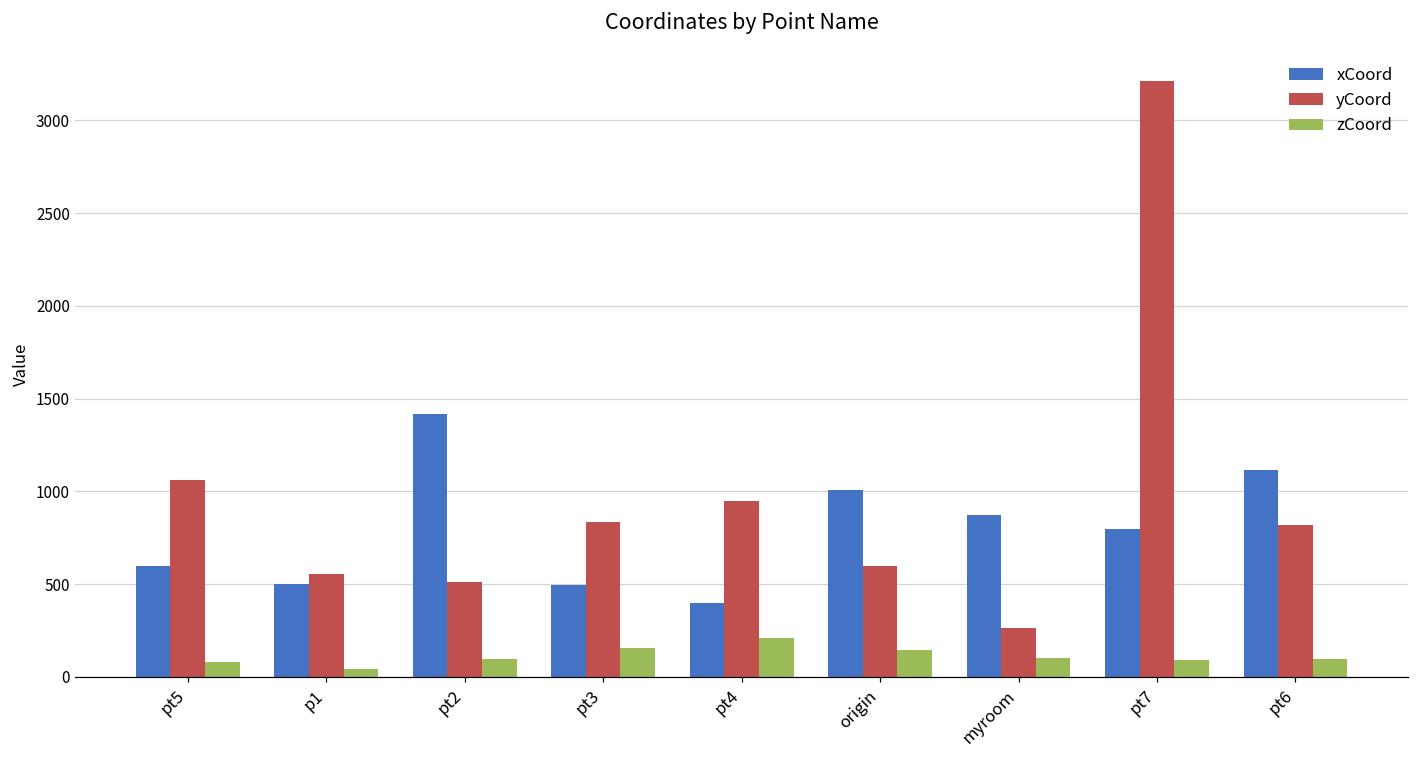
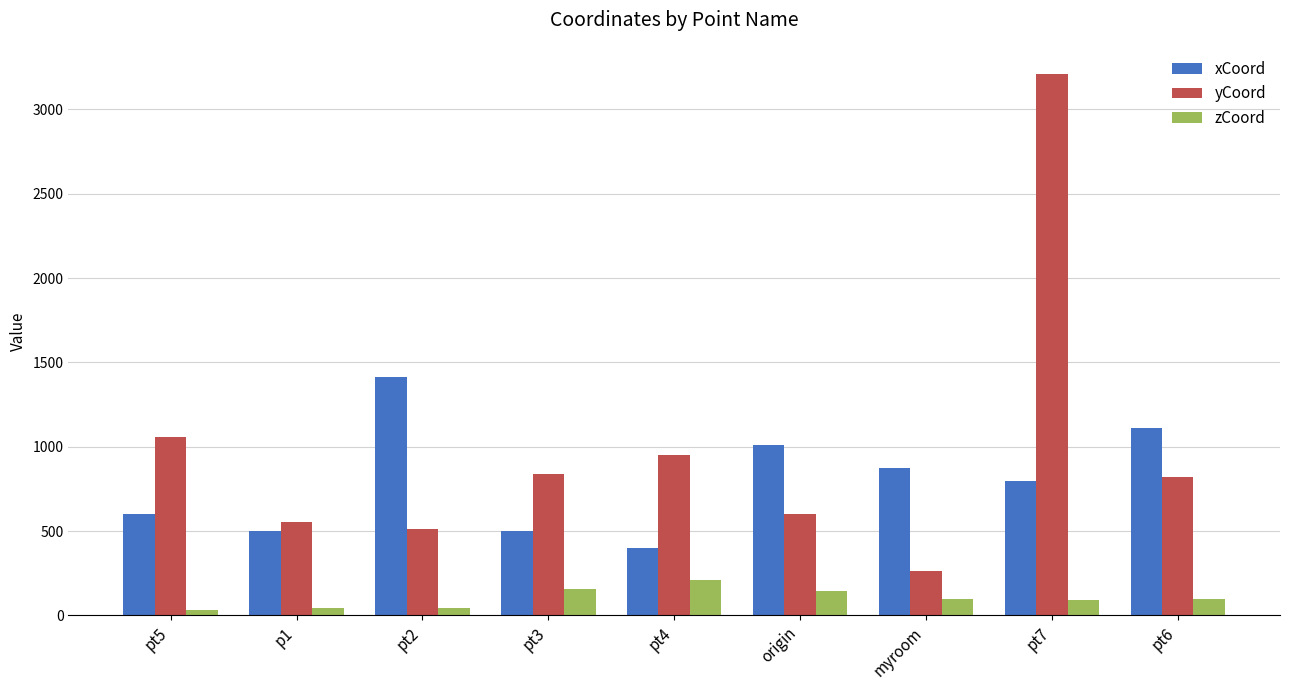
  {
    "xCoord": {
      "pt5": 600,
      "p1": 500,
      "pt2": 1410,
      "pt3": 500,
      "pt4": 400,
      "origin": 1010,
      "myroom": 870,
      "pt7": 800,
      "pt6": 1110
    },
    "yCoord": {
      "pt5": 1060,
      "p1": 560,
      "pt2": 510,
      "pt3": 840,
      "pt4": 950,
      "origin": 600,
      "myroom": 260,
      "pt7": 3210,
      "pt6": 820
    },
    "zCoord": {
-     "pt5": 80,
+     "pt5": 30,
      "p1": 40,
-     "pt2": 100,
+     "pt2": 50,
      "pt3": 160,
      "pt4": 210,
      "origin": 140,
      "myroom": 100,
      "pt7": 90,
      "pt6": 100
    }
  }
